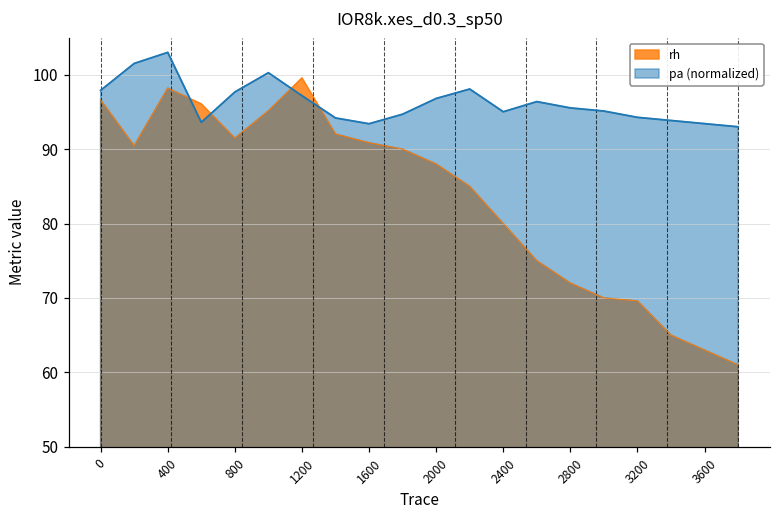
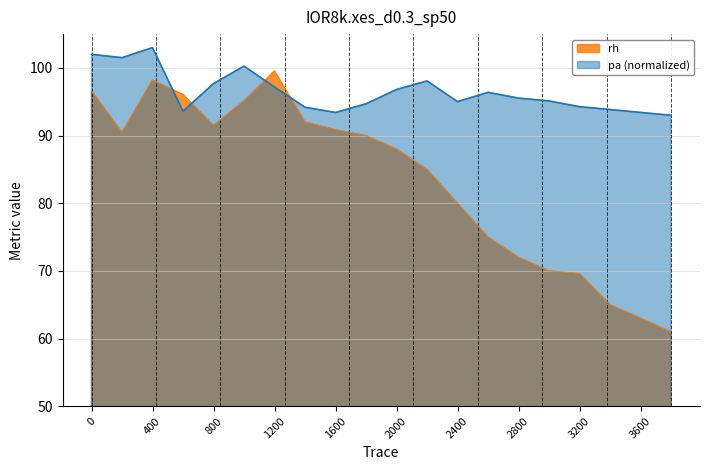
  {
    "rh": {
      "0": 97,
      "400": 98,
      "800": 91,
      "1200": 100,
      "1600": 91,
      "2000": 88,
      "2400": 80,
      "2800": 72,
      "3200": 70,
      "3600": 63
    },
    "pa (normalized)": {
-     "0": 98,
+     "0": 102,
      "400": 103,
      "800": 98,
      "1200": 97,
      "1600": 93,
      "2000": 97,
      "2400": 95,
      "2800": 96,
      "3200": 94,
      "3600": 93
    }
  }
